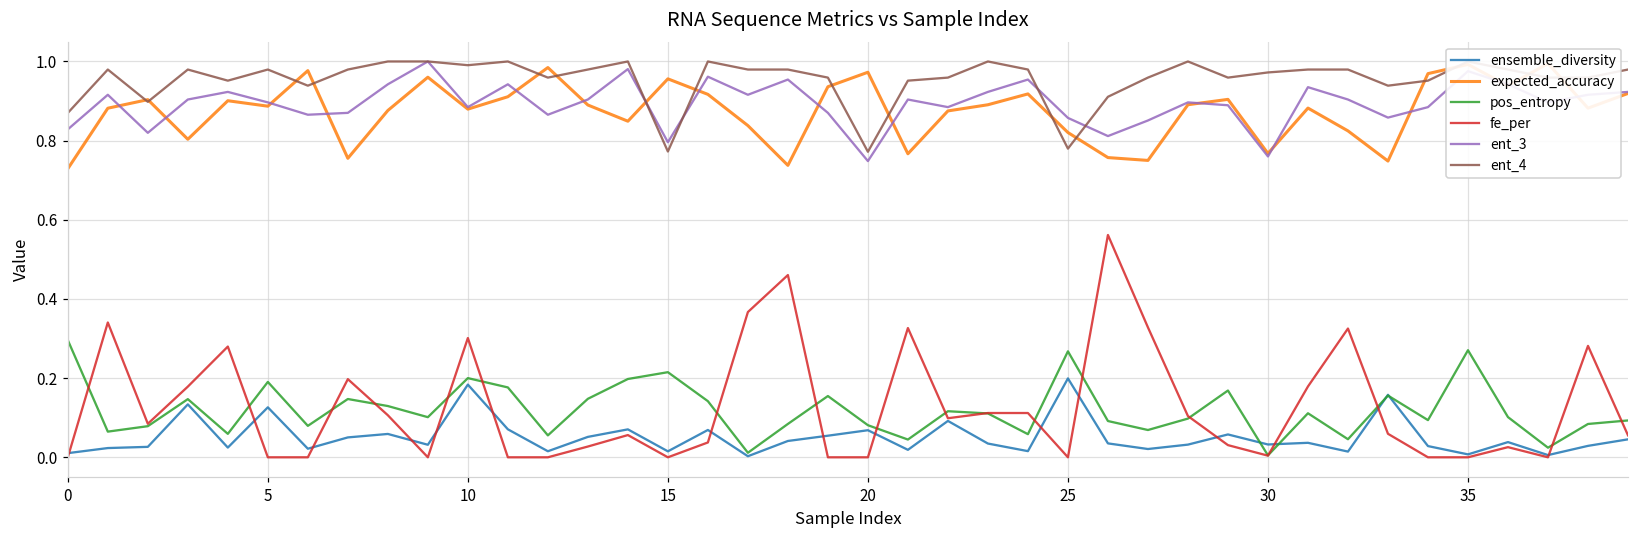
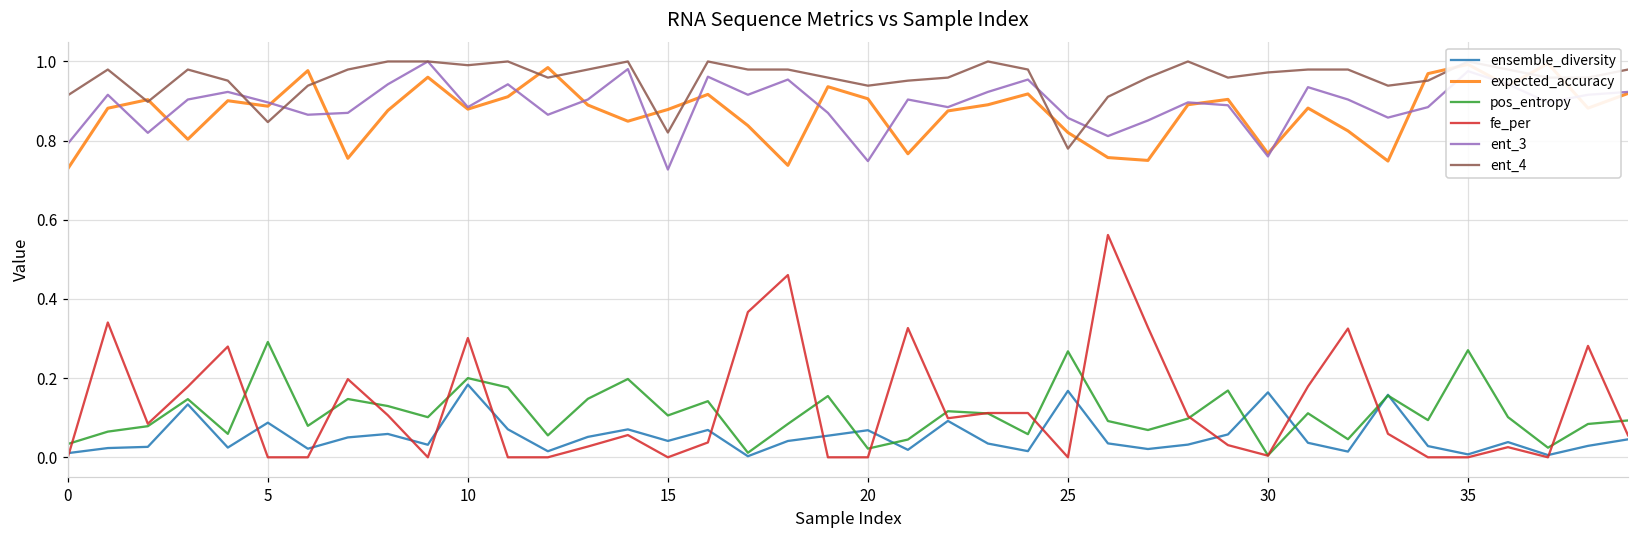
  {
    "ensemble_diversity": {
      "0": 0.01,
-     "5": 0.13,
+     "5": 0.09,
      "10": 0.18,
-     "15": 0.02,
+     "15": 0.04,
      "20": 0.07,
-     "25": 0.20,
-     "30": 0.03,
+     "25": 0.17,
+     "30": 0.16,
      "35": 0.01
    },
    "expected_accuracy": {
      "0": 0.73,
      "5": 0.89,
-     "15": 0.96,
-     "20": 0.97,
+     "15": 0.88,
+     "20": 0.91,
      "25": 0.82,
      "30": 0.77
    },
    "pos_entropy": {
-     "0": 0.30,
-     "5": 0.19,
+     "0": 0.03,
+     "5": 0.29,
      "10": 0.20,
-     "15": 0.22,
-     "20": 0.08,
+     "15": 0.11,
+     "20": 0.02,
      "25": 0.27,
      "35": 0.27
    },
    "fe_per": {
      "0": 0.00,
      "5": 0.00,
      "10": 0.30,
      "15": 0.00,
      "20": 0.00,
      "25": 0.00,
      "35": 0.00
    },
    "ent_3": {
-     "0": 0.83,
+     "0": 0.79,
      "5": 0.90,
-     "15": 0.80,
+     "15": 0.73,
      "20": 0.75,
      "25": 0.86,
      "30": 0.76
    },
    "ent_4": {
-     "0": 0.87,
-     "5": 0.98,
+     "0": 0.91,
+     "5": 0.85,
      "10": 0.99,
-     "15": 0.77,
-     "20": 0.77,
+     "15": 0.82,
+     "20": 0.94,
      "25": 0.78,
      "30": 0.97
    }
  }
